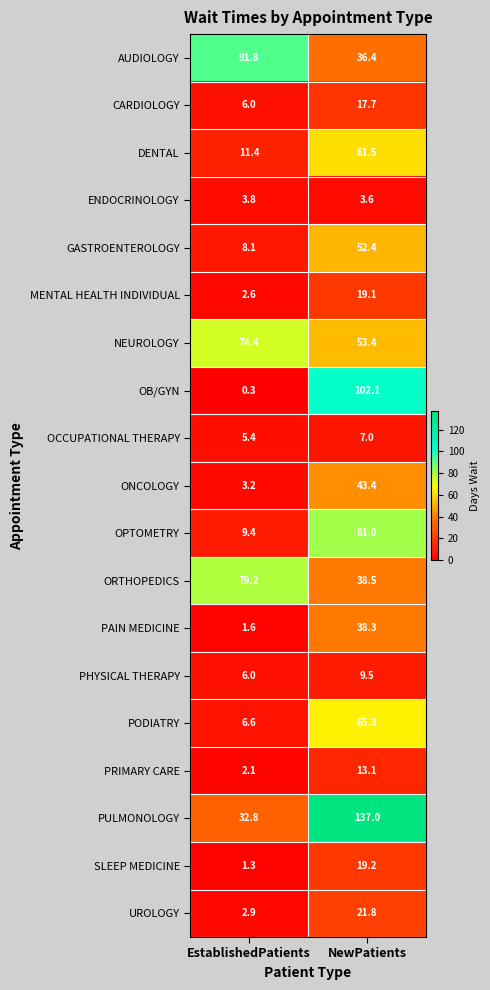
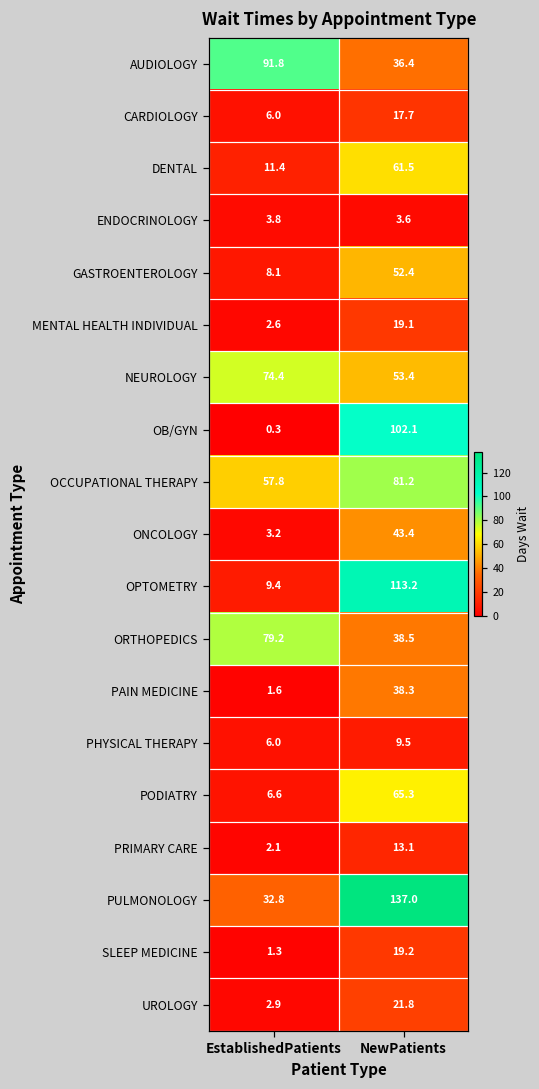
  {
    "AUDIOLOGY": {
      "EstablishedPatients": 91.8,
      "NewPatients": 36.4
    },
    "CARDIOLOGY": {
      "EstablishedPatients": 6.0,
      "NewPatients": 17.7
    },
    "DENTAL": {
      "EstablishedPatients": 11.4,
      "NewPatients": 61.5
    },
    "ENDOCRINOLOGY": {
      "EstablishedPatients": 3.8,
      "NewPatients": 3.6
    },
    "GASTROENTEROLOGY": {
      "EstablishedPatients": 8.1,
      "NewPatients": 52.4
    },
    "MENTAL HEALTH INDIVIDUAL": {
      "EstablishedPatients": 2.6,
      "NewPatients": 19.1
    },
    "NEUROLOGY": {
      "EstablishedPatients": 74.4,
      "NewPatients": 53.4
    },
    "OB/GYN": {
      "EstablishedPatients": 0.3,
      "NewPatients": 102.1
    },
    "OCCUPATIONAL THERAPY": {
-     "EstablishedPatients": 5.4,
-     "NewPatients": 7.0
+     "EstablishedPatients": 57.8,
+     "NewPatients": 81.2
    },
    "ONCOLOGY": {
      "EstablishedPatients": 3.2,
      "NewPatients": 43.4
    },
    "OPTOMETRY": {
      "EstablishedPatients": 9.4,
-     "NewPatients": 81.0
+     "NewPatients": 113.2
    },
    "ORTHOPEDICS": {
      "EstablishedPatients": 79.2,
      "NewPatients": 38.5
    },
    "PAIN MEDICINE": {
      "EstablishedPatients": 1.6,
      "NewPatients": 38.3
    },
    "PHYSICAL THERAPY": {
      "EstablishedPatients": 6.0,
      "NewPatients": 9.5
    },
    "PODIATRY": {
      "EstablishedPatients": 6.6,
      "NewPatients": 65.3
    },
    "PRIMARY CARE": {
      "EstablishedPatients": 2.1,
      "NewPatients": 13.1
    },
    "PULMONOLOGY": {
      "EstablishedPatients": 32.8,
      "NewPatients": 137.0
    },
    "SLEEP MEDICINE": {
      "EstablishedPatients": 1.3,
      "NewPatients": 19.2
    },
    "UROLOGY": {
      "EstablishedPatients": 2.9,
      "NewPatients": 21.8
    }
  }
